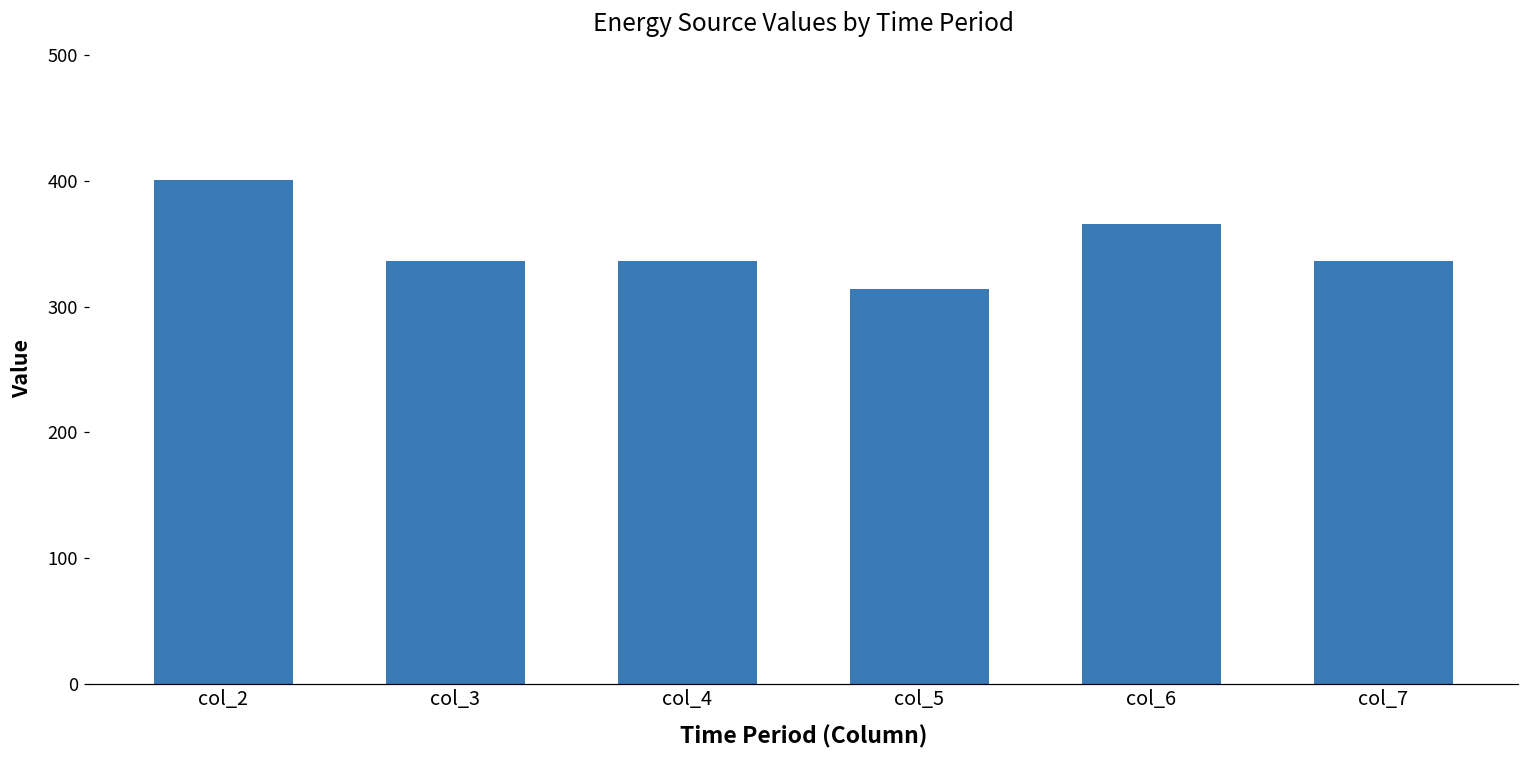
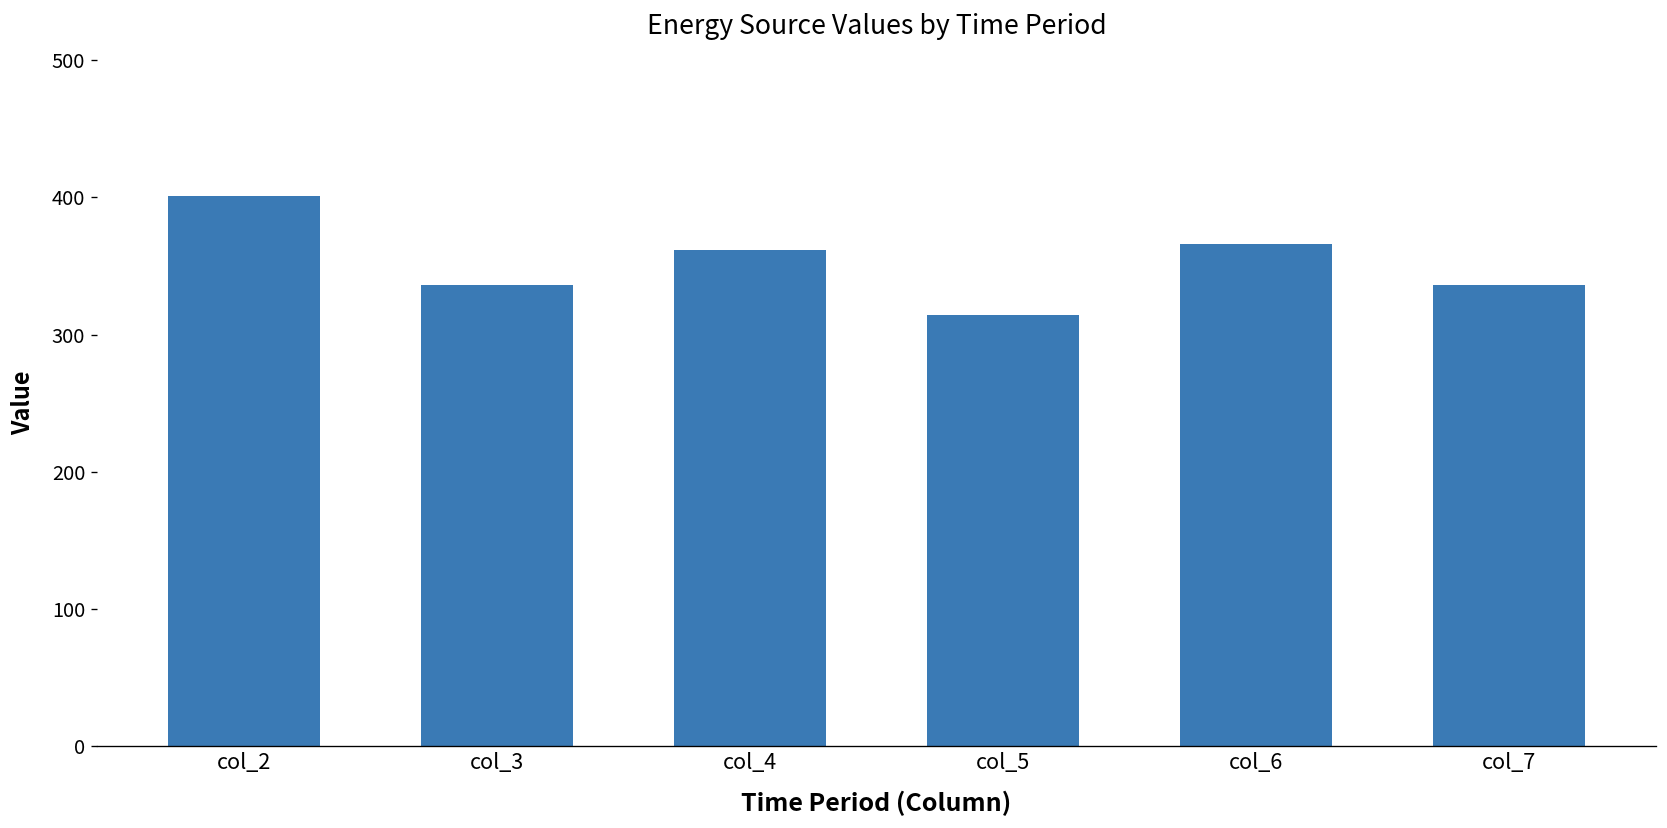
  {
    "col_2": 401,
    "col_3": 336,
-   "col_4": 336,
+   "col_4": 362,
    "col_5": 314,
    "col_6": 366,
    "col_7": 336
  }
